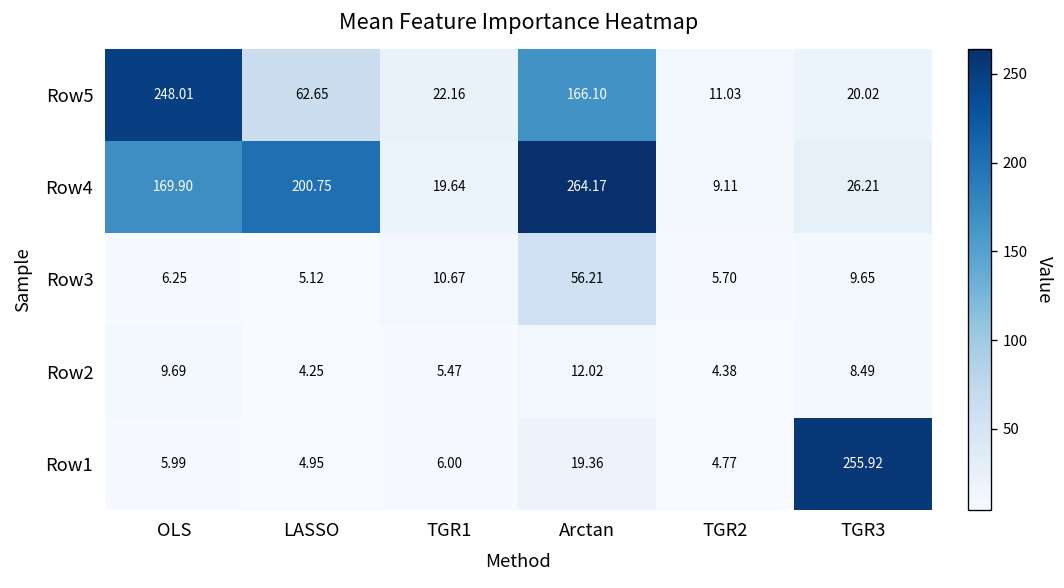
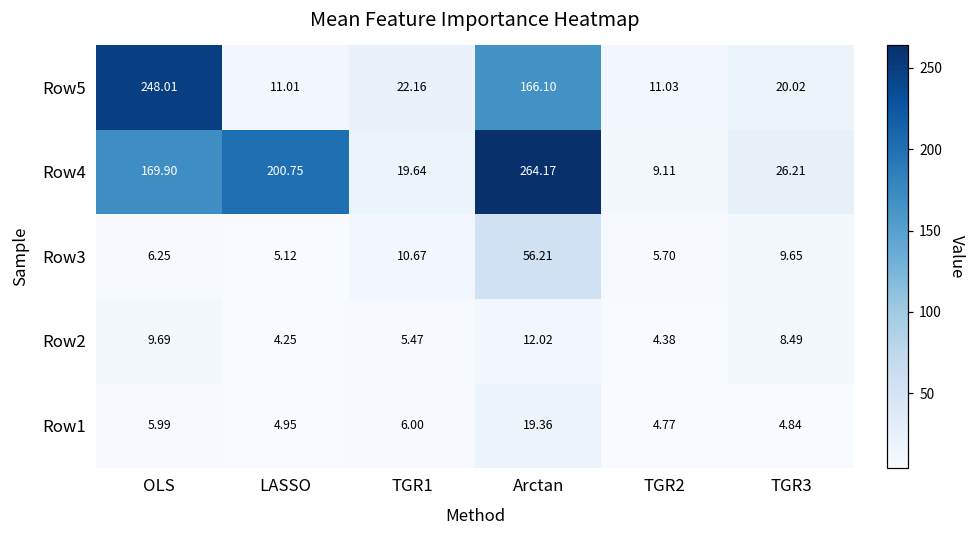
  {
    "Row5": {
      "OLS": 248.01,
-     "LASSO": 62.65,
+     "LASSO": 11.01,
      "TGR1": 22.16,
      "Arctan": 166.10,
      "TGR2": 11.03,
      "TGR3": 20.02
    },
    "Row4": {
      "OLS": 169.90,
      "LASSO": 200.75,
      "TGR1": 19.64,
      "Arctan": 264.17,
      "TGR2": 9.11,
      "TGR3": 26.21
    },
    "Row3": {
      "OLS": 6.25,
      "LASSO": 5.12,
      "TGR1": 10.67,
      "Arctan": 56.21,
      "TGR2": 5.70,
      "TGR3": 9.65
    },
    "Row2": {
      "OLS": 9.69,
      "LASSO": 4.25,
      "TGR1": 5.47,
      "Arctan": 12.02,
      "TGR2": 4.38,
      "TGR3": 8.49
    },
    "Row1": {
      "OLS": 5.99,
      "LASSO": 4.95,
      "TGR1": 6.00,
      "Arctan": 19.36,
      "TGR2": 4.77,
-     "TGR3": 255.92
+     "TGR3": 4.84
    }
  }
